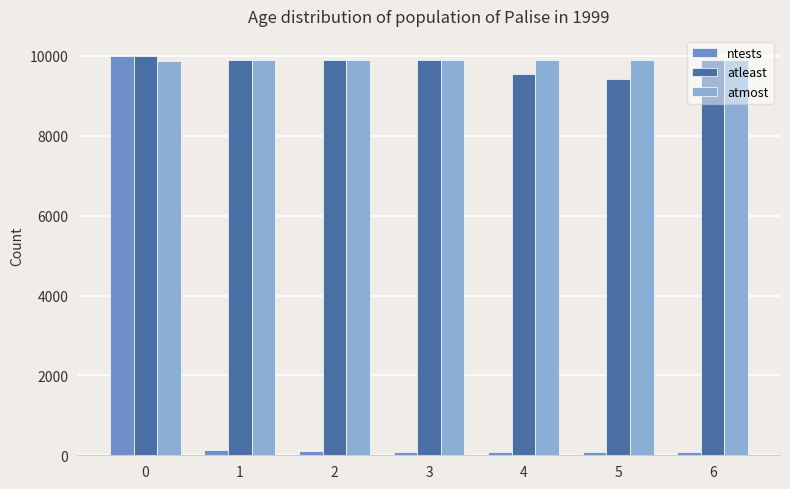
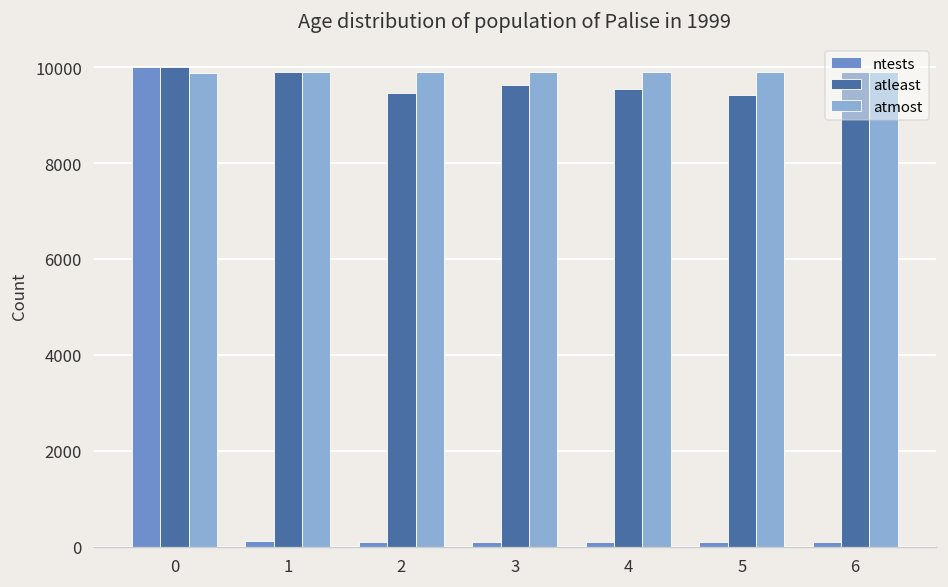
  {
    "atleast": {
      "0": 10000,
      "1": 9900,
-     "2": 9900,
-     "3": 9900,
+     "2": 9500,
+     "3": 9600,
      "4": 9600,
      "5": 9400
    }
  }
